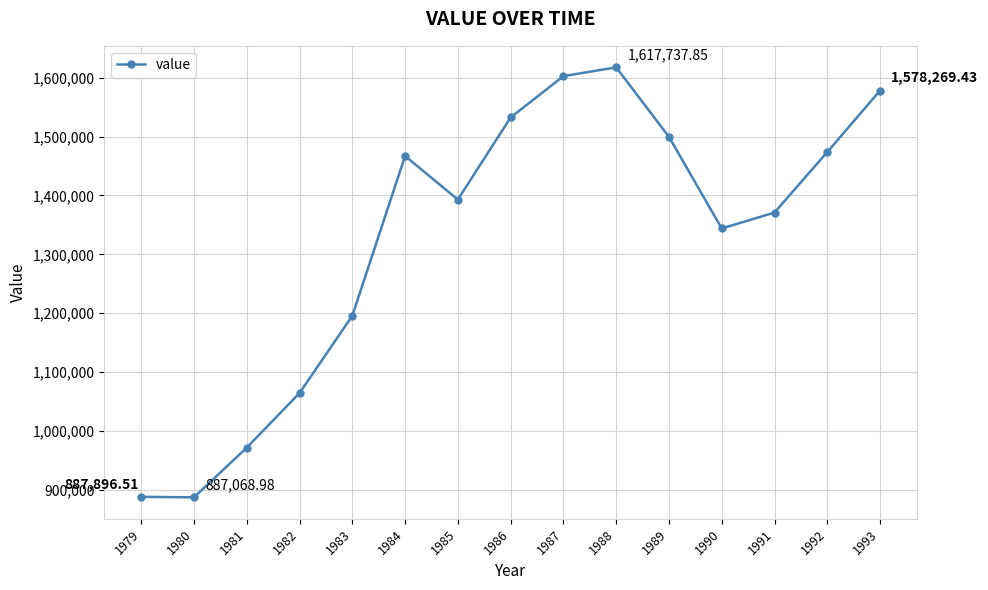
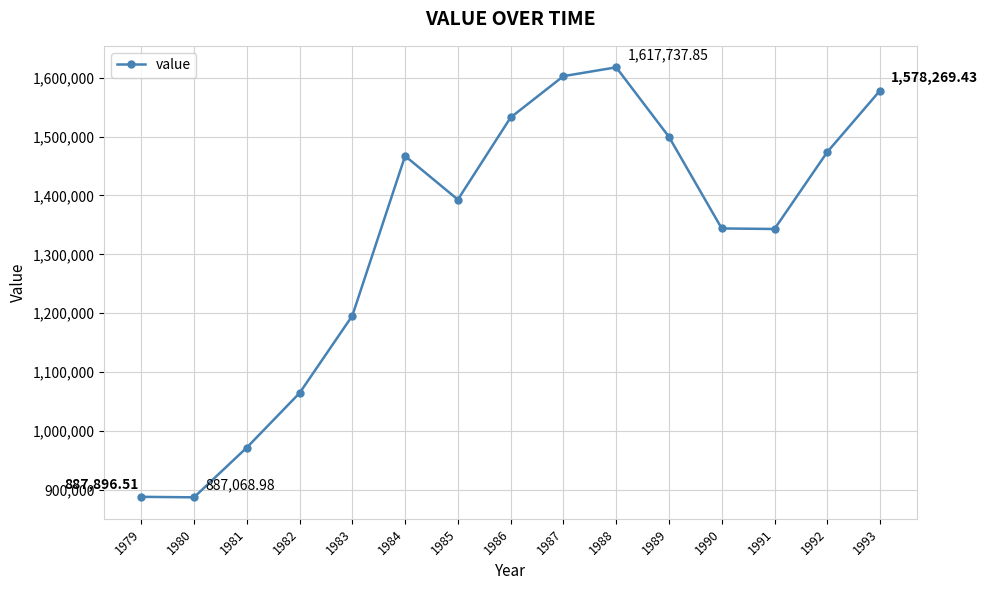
  {
    "1981": "970,000",
    "1982": "1,060,000",
    "1983": "1,200,000",
    "1984": "1,470,000",
    "1985": "1,390,000",
    "1986": "1,530,000",
    "1987": "1,600,000",
    "1989": "1,500,000",
    "1990": "1,340,000",
-   "1991": "1,370,000",
+   "1991": "1,340,000",
    "1992": "1,470,000"
  }
